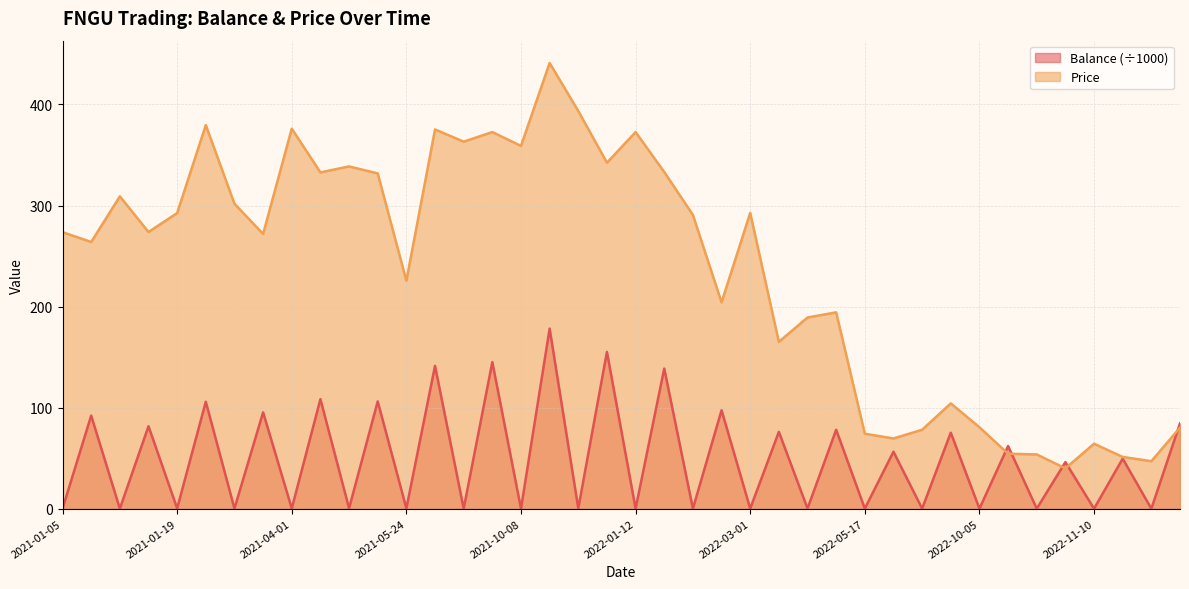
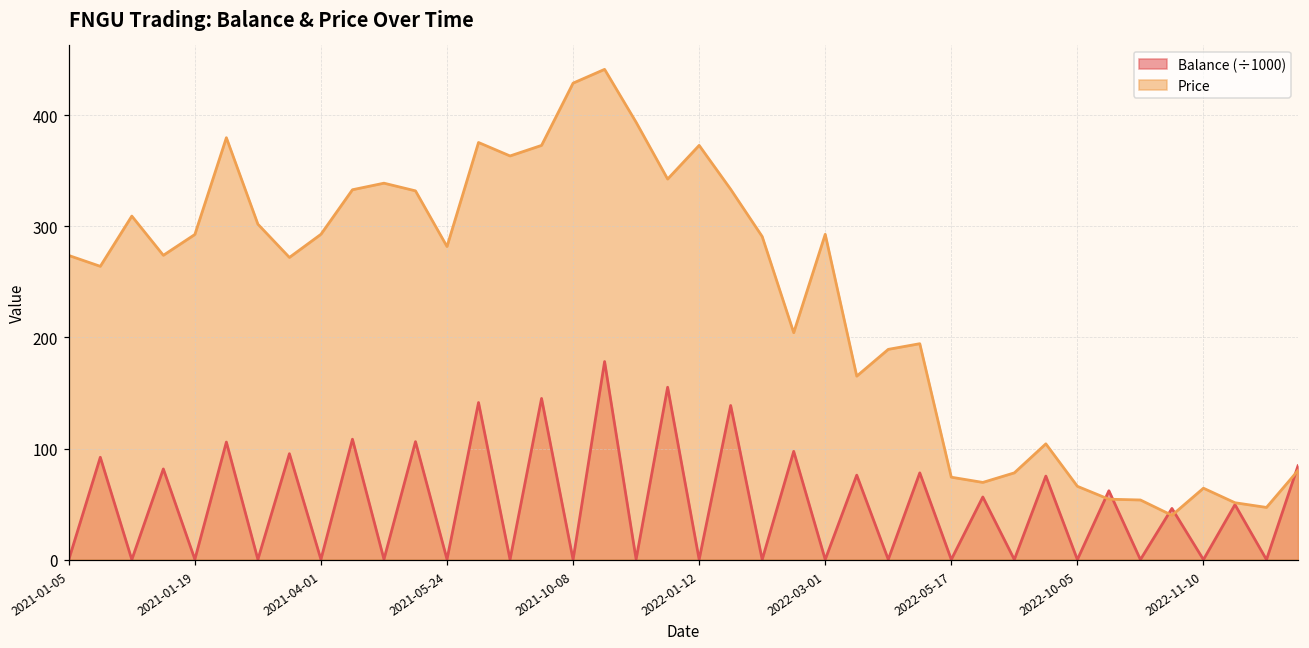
  {
    "Balance (÷1000)": {
      "2021-01-05": 0,
      "2021-01-19": 0,
      "2021-04-01": 0,
      "2021-05-24": 0,
      "2021-10-08": 0,
      "2022-01-12": 0,
      "2022-03-01": 0,
      "2022-05-17": 0,
      "2022-10-05": 0,
      "2022-11-10": 0
    },
    "Price": {
      "2021-01-05": 274,
      "2021-01-19": 293,
-     "2021-04-01": 376,
-     "2021-05-24": 226,
-     "2021-10-08": 359,
+     "2021-04-01": 293,
+     "2021-05-24": 282,
+     "2021-10-08": 429,
      "2022-01-12": 373,
      "2022-03-01": 293,
      "2022-05-17": 74,
-     "2022-10-05": 81,
+     "2022-10-05": 66,
      "2022-11-10": 64
    }
  }
